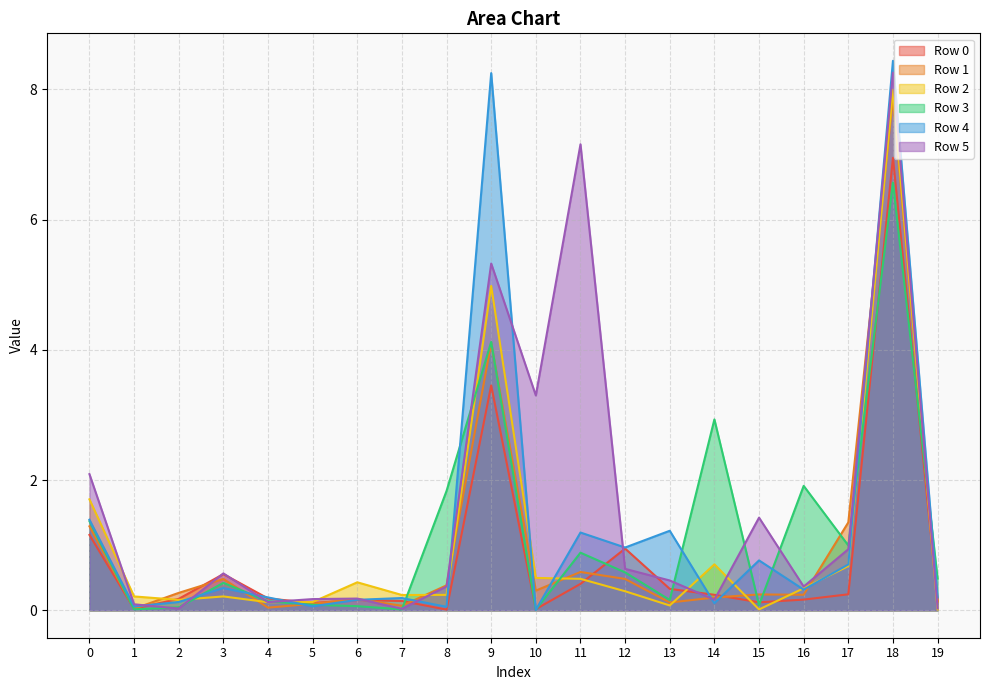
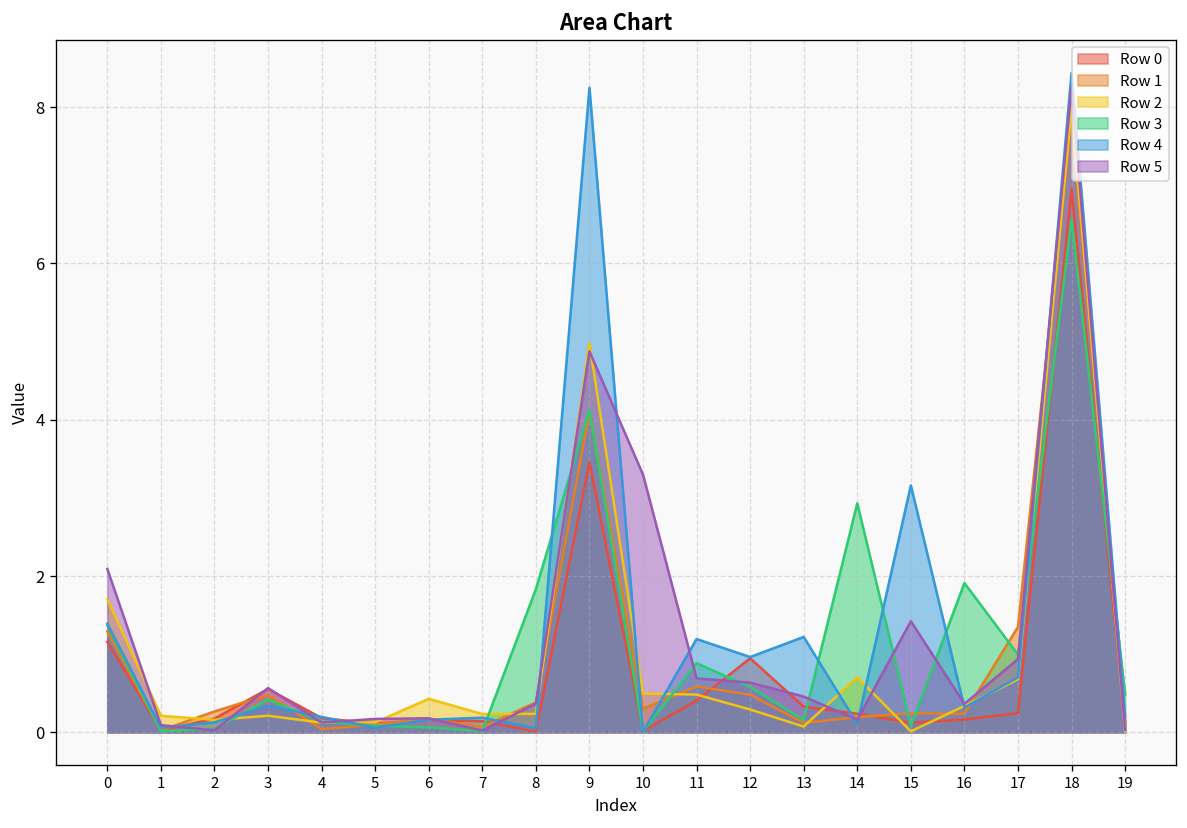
  {
    "Row 3": {
      "3": 0.4,
      "6": 0.1,
      "8": 1.8,
      "11": 0.9,
      "12": 0.6,
      "14": 2.9,
      "15": 0.1,
      "16": 1.9,
      "17": 1.0,
      "18": 6.6,
      "19": 0.5
    },
    "Row 4": {
      "3": 0.3,
      "7": 0.2,
      "8": 0.1,
      "9": 8.2,
      "11": 1.2,
      "13": 1.2,
      "14": 0.1,
-     "15": 0.8,
+     "15": 3.2,
      "18": 8.4,
      "19": 0.2
    },
    "Row 5": {
      "0": 2.1,
      "5": 0.2,
-     "9": 5.3,
+     "9": 4.9,
      "10": 3.3,
-     "11": 7.2,
+     "11": 0.7,
      "12": 0.6,
      "13": 0.5,
      "15": 1.4,
      "17": 0.9,
      "18": 8.3
    }
  }
